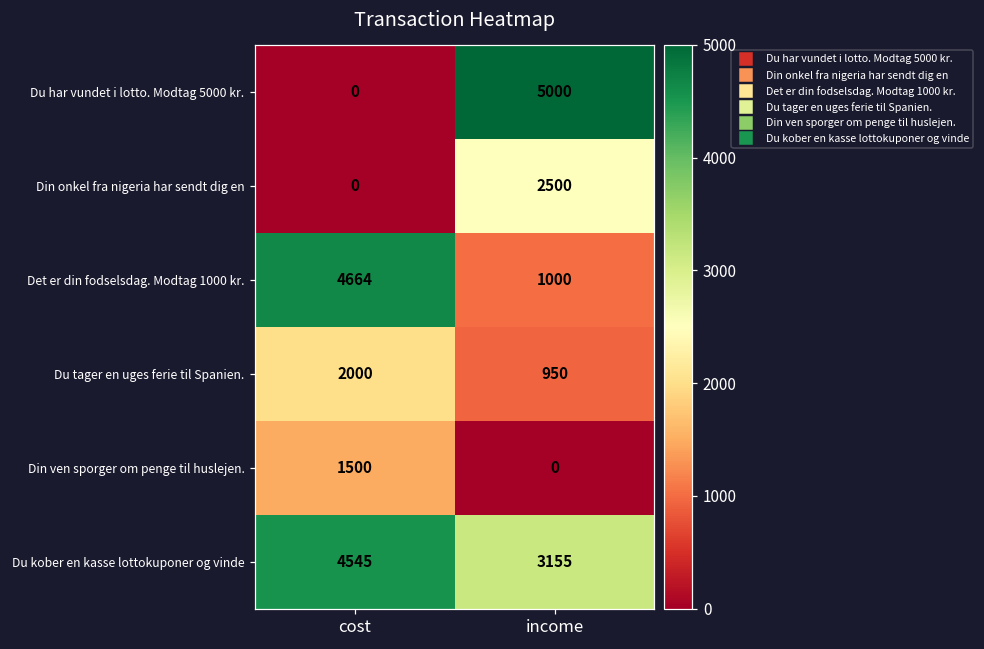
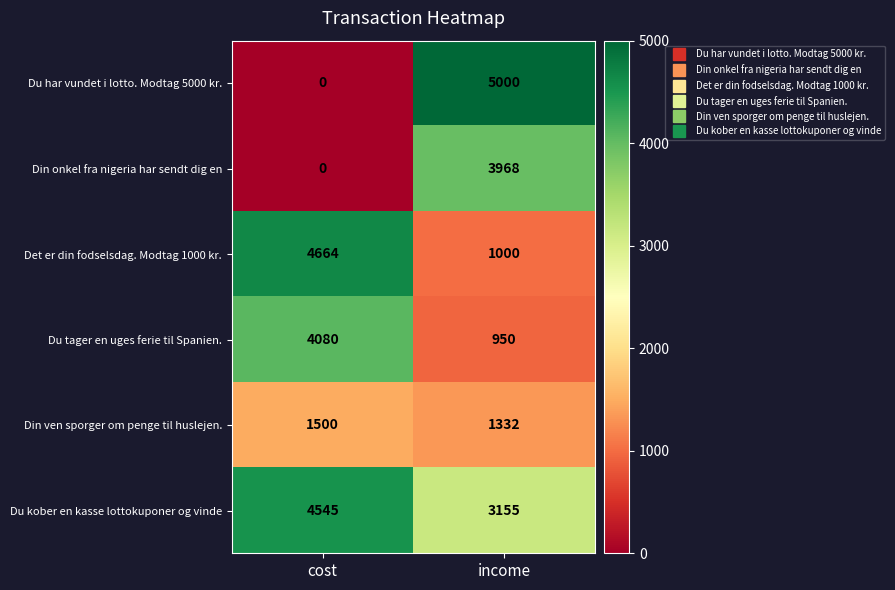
  {
    "Du har vundet i lotto. Modtag 5000 kr.": {
      "cost": 0,
      "income": 5000
    },
    "Din onkel fra nigeria har sendt dig en": {
      "cost": 0,
-     "income": 2500
+     "income": 3968
    },
    "Det er din fodselsdag. Modtag 1000 kr.": {
      "cost": 4664,
      "income": 1000
    },
    "Du tager en uges ferie til Spanien.": {
-     "cost": 2000,
+     "cost": 4080,
      "income": 950
    },
    "Din ven sporger om penge til huslejen.": {
      "cost": 1500,
-     "income": 0
+     "income": 1332
    },
    "Du kober en kasse lottokuponer og vinde": {
      "cost": 4545,
      "income": 3155
    }
  }
